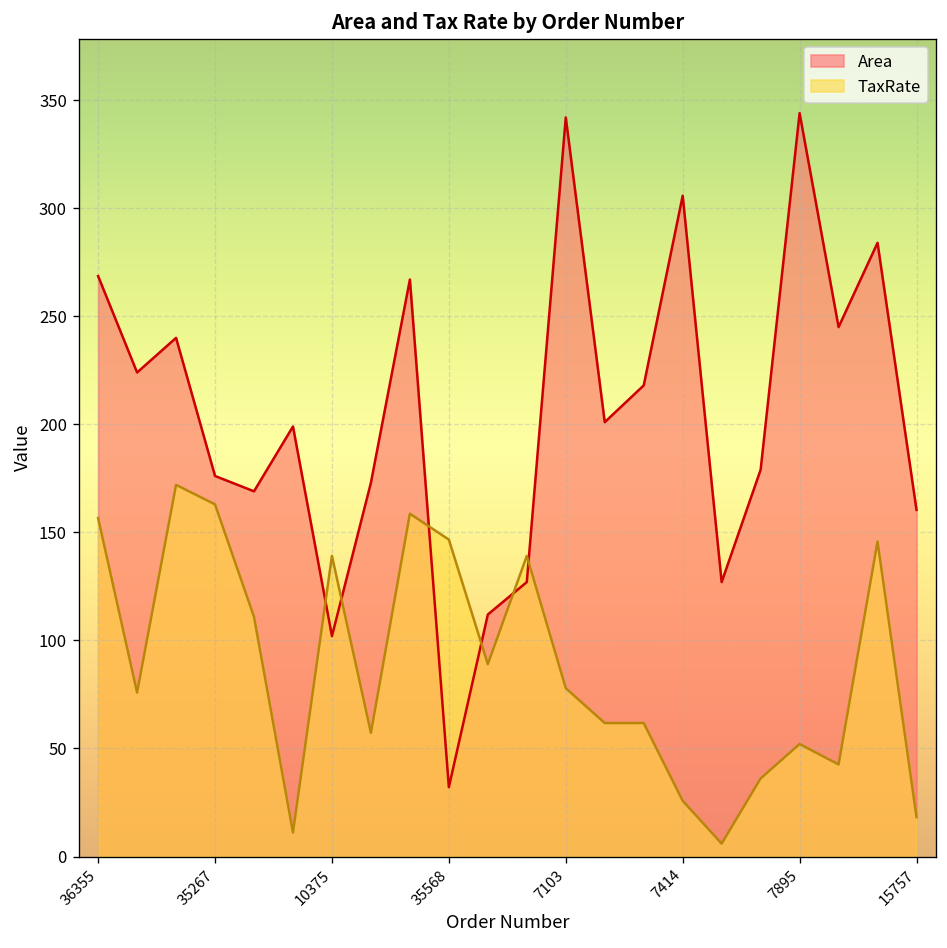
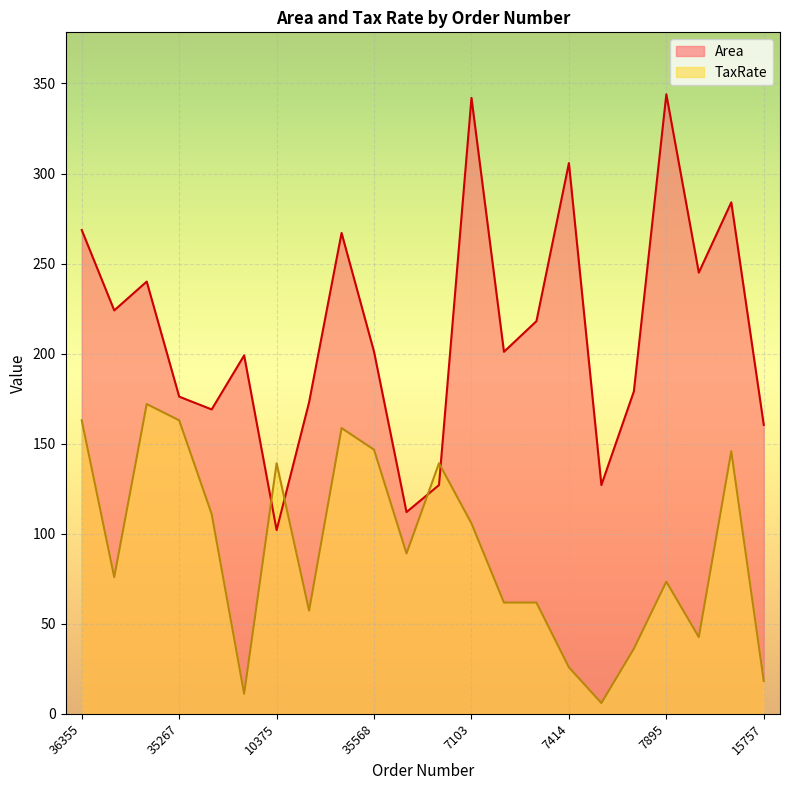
  {
    "Area": {
      "36355": 269,
      "35267": 176,
      "10375": 102,
-     "35568": 32,
+     "35568": 201,
      "7103": 342,
      "7414": 306,
      "7895": 344,
      "15757": 160
    },
    "TaxRate": {
-     "36355": 157,
+     "36355": 163,
      "35267": 163,
      "10375": 139,
      "35568": 147,
-     "7103": 78,
+     "7103": 106,
      "7414": 26,
-     "7895": 52,
+     "7895": 73,
      "15757": 18
    }
  }
